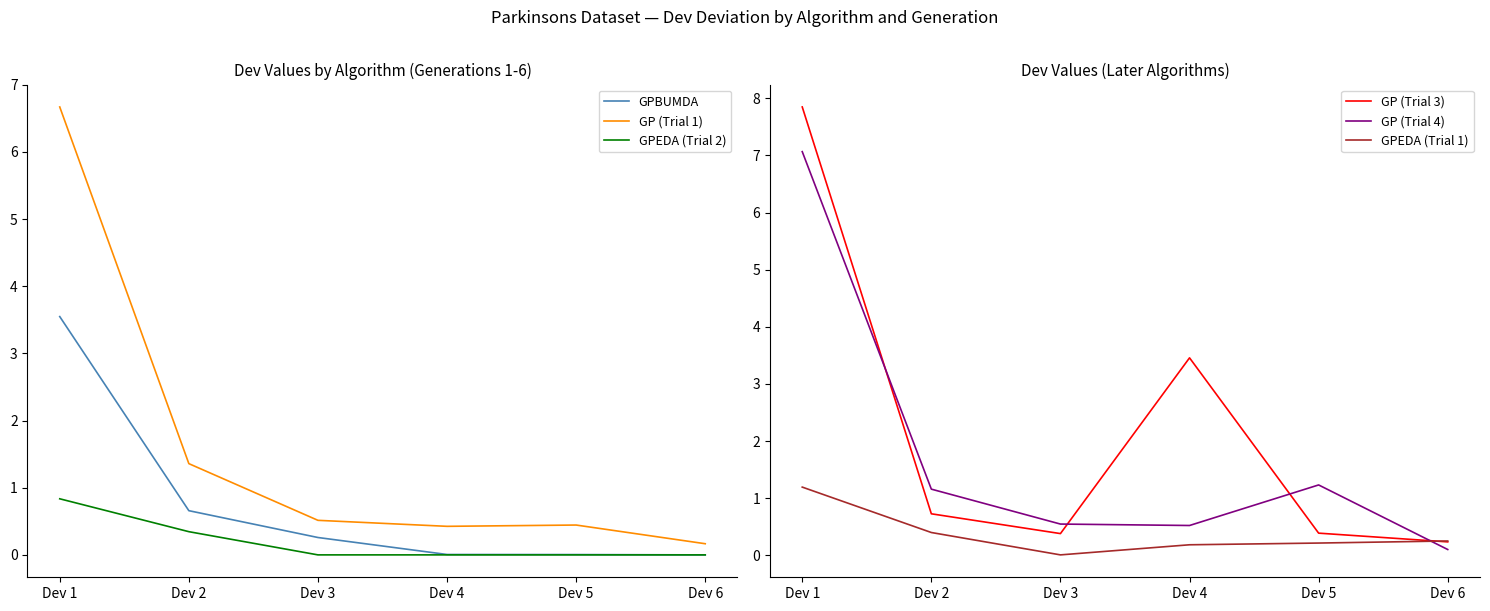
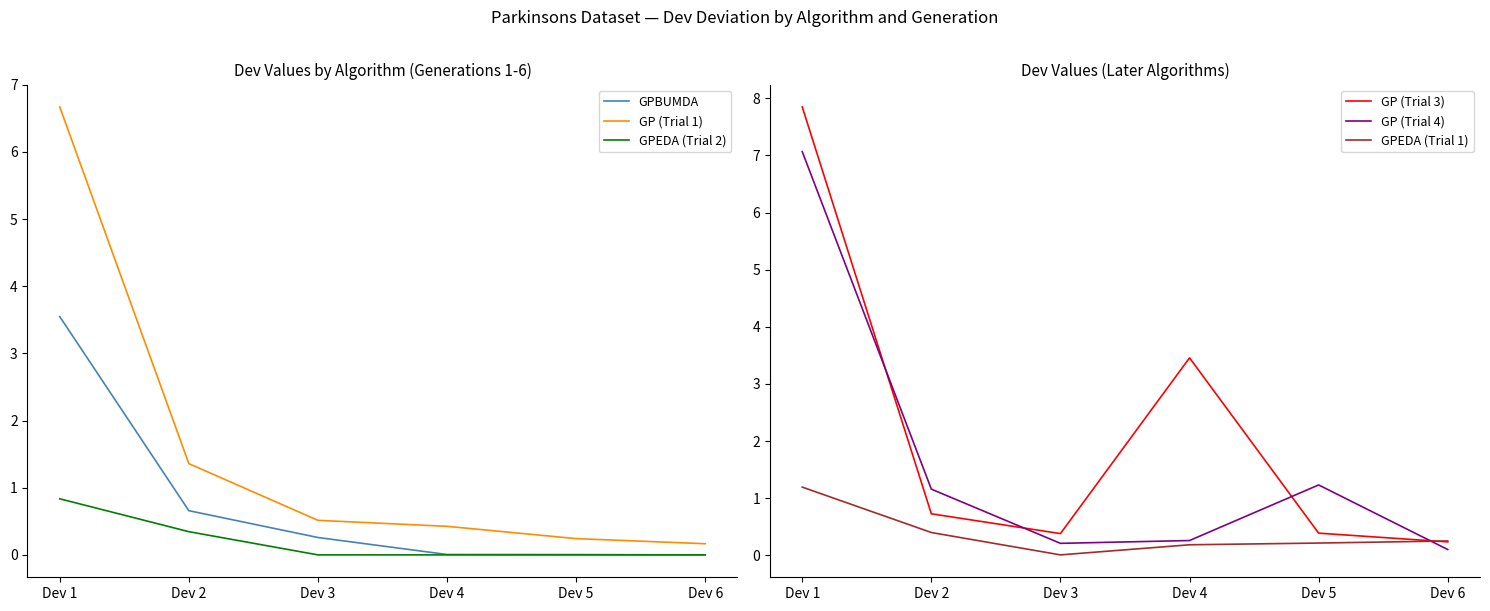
  {
    "Dev Values by Algorithm (Generations 1-6)": {
      "GPBUMDA": {
        "Dev 1": 3.5,
        "Dev 2": 0.7,
        "Dev 3": 0.3
      },
      "GP (Trial 1)": {
        "Dev 1": 6.7,
        "Dev 2": 1.4,
        "Dev 3": 0.5,
        "Dev 4": 0.4,
-       "Dev 5": 0.4,
+       "Dev 5": 0.2,
        "Dev 6": 0.2
      },
      "GPEDA (Trial 2)": {
        "Dev 1": 0.8,
        "Dev 2": 0.3,
        "Dev 3": 0.0
      }
    },
    "Dev Values (Later Algorithms)": {
      "GP (Trial 3)": {
        "Dev 1": 7.9,
        "Dev 2": 0.7,
        "Dev 3": 0.4,
        "Dev 4": 3.5,
        "Dev 5": 0.4
      },
      "GP (Trial 4)": {
        "Dev 1": 7.1,
        "Dev 2": 1.2,
-       "Dev 3": 0.5,
-       "Dev 4": 0.5,
+       "Dev 3": 0.2,
+       "Dev 4": 0.3,
        "Dev 5": 1.2,
        "Dev 6": 0.1
      },
      "GPEDA (Trial 1)": {
        "Dev 1": 1.2,
        "Dev 2": 0.4,
        "Dev 3": 0.0,
        "Dev 4": 0.2,
        "Dev 5": 0.2
      }
    }
  }
